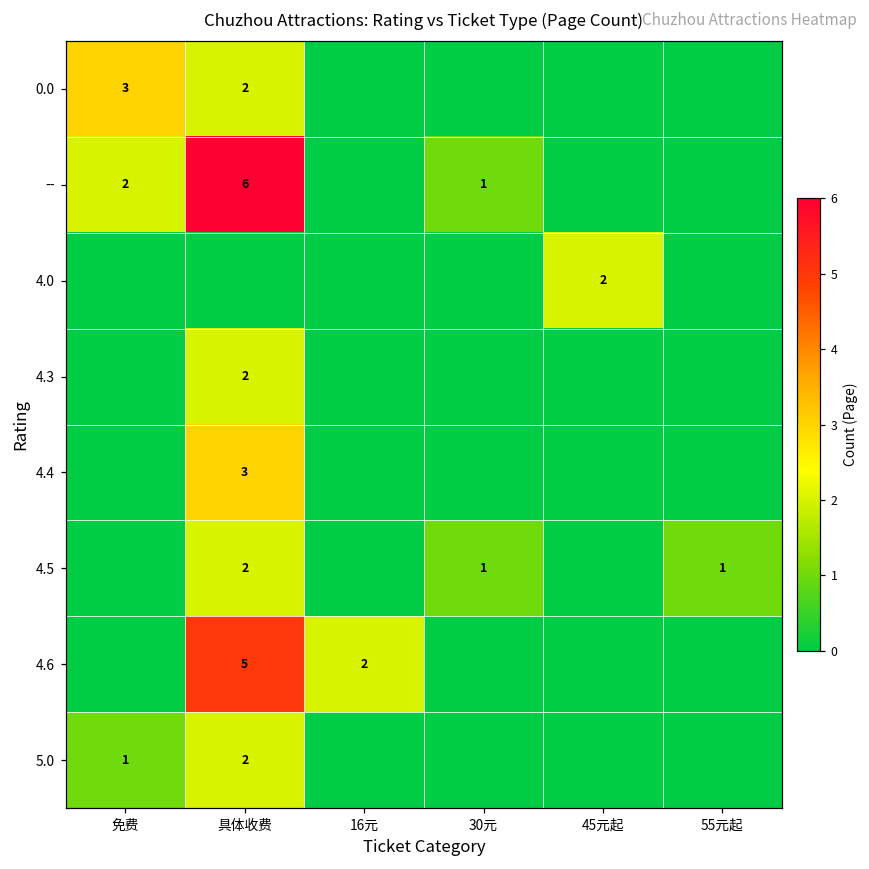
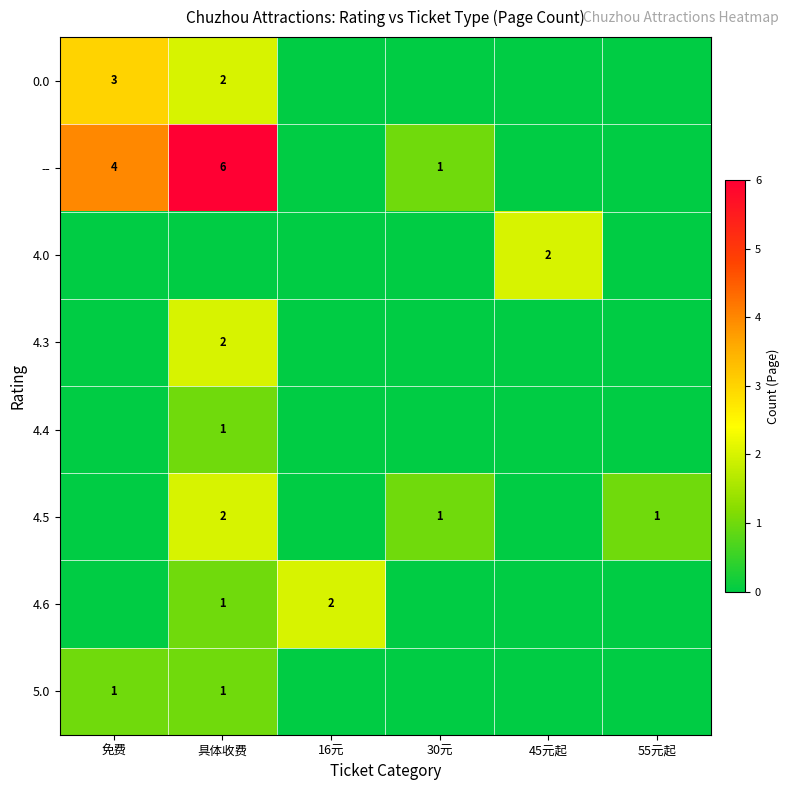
  {
    "0.0": {
      "免费": 3,
      "具体收费": 2
    },
    "--": {
-     "免费": 2,
+     "免费": 4,
      "具体收费": 6,
      "30元": 1
    },
    "4.0": {
      "45元起": 2
    },
    "4.3": {
      "具体收费": 2
    },
    "4.4": {
-     "具体收费": 3
+     "具体收费": 1
    },
    "4.5": {
      "具体收费": 2,
      "30元": 1,
      "55元起": 1
    },
    "4.6": {
-     "具体收费": 5,
+     "具体收费": 1,
      "16元": 2
    },
    "5.0": {
      "免费": 1,
-     "具体收费": 2
+     "具体收费": 1
    }
  }
